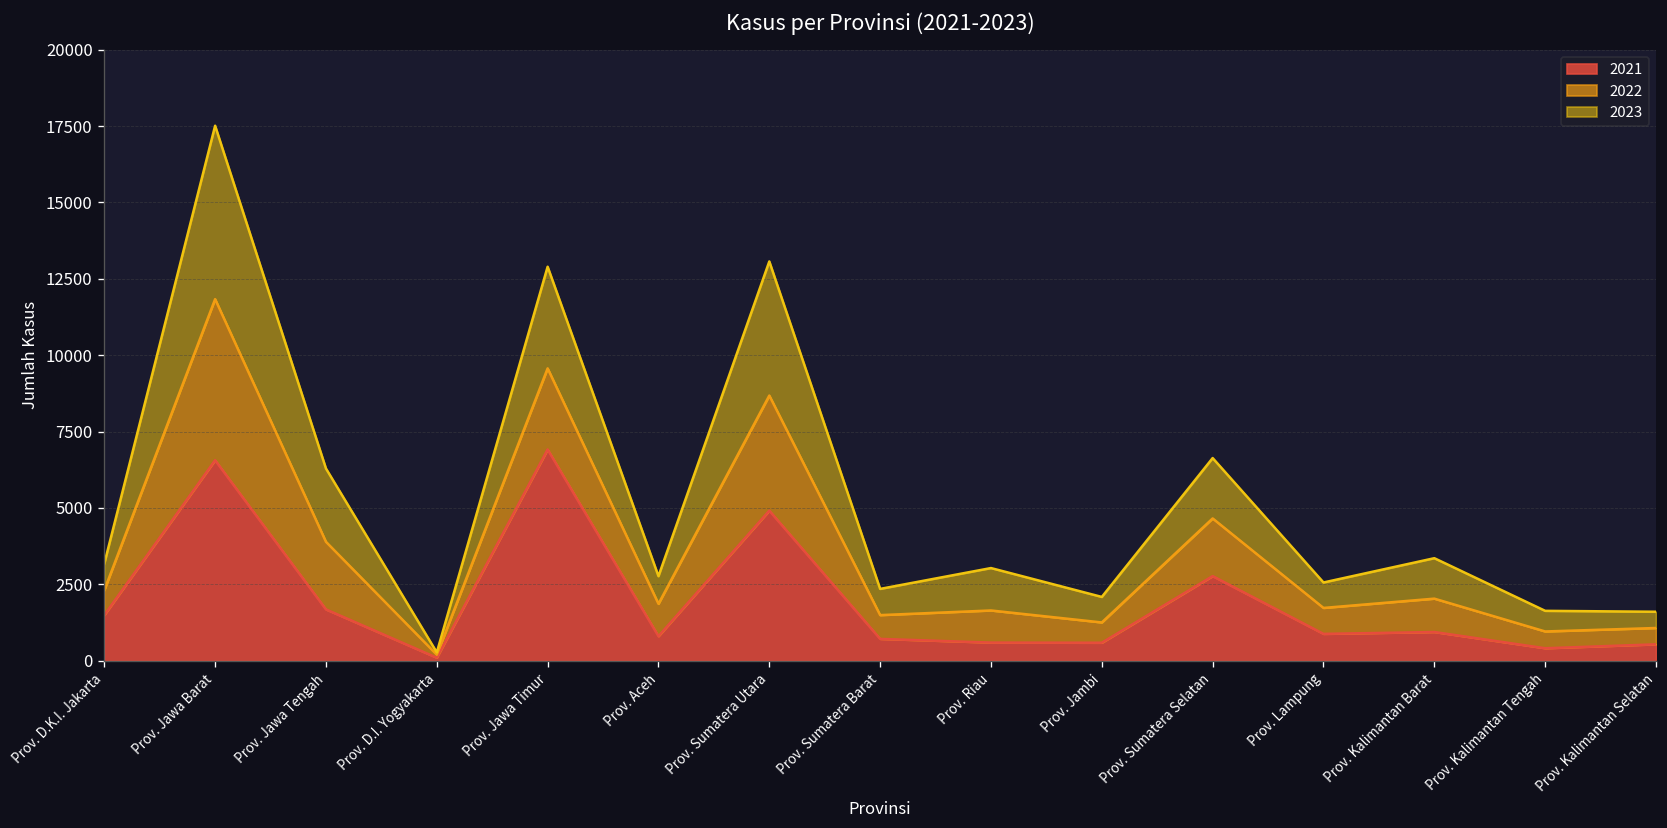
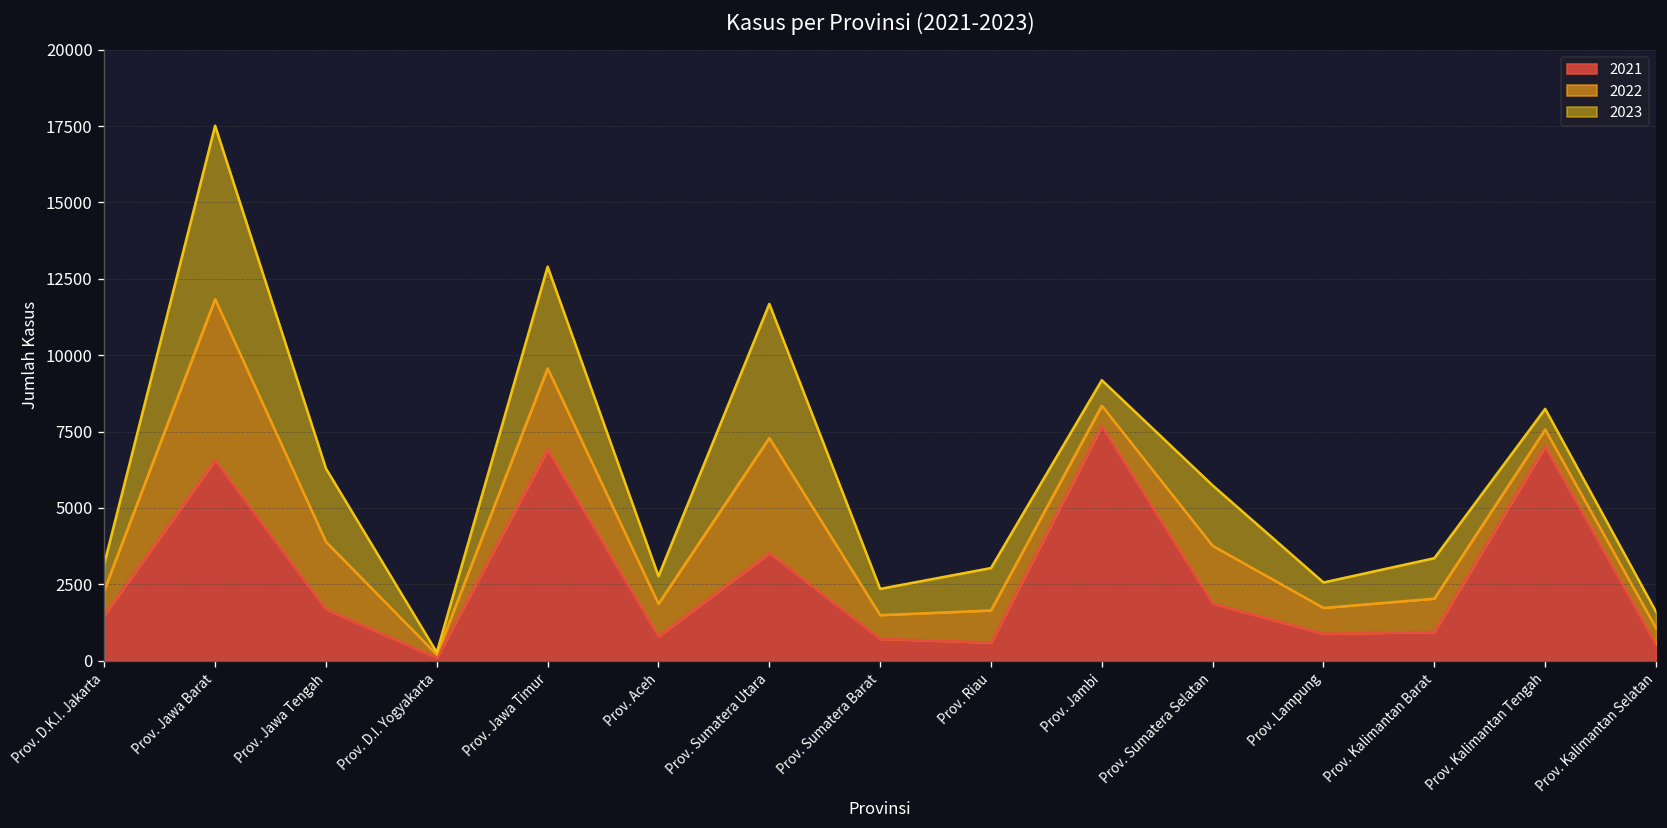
  {
    "2021": {
      "Prov. D.K.I. Jakarta": 1500,
      "Prov. Jawa Barat": 6600,
      "Prov. Jawa Tengah": 1700,
      "Prov. Jawa Timur": 6900,
      "Prov. Aceh": 800,
-     "Prov. Sumatera Utara": 4900,
+     "Prov. Sumatera Utara": 3500,
      "Prov. Sumatera Barat": 700,
      "Prov. Riau": 600,
-     "Prov. Jambi": 600,
-     "Prov. Sumatera Selatan": 2800,
+     "Prov. Jambi": 7700,
+     "Prov. Sumatera Selatan": 1900,
      "Prov. Lampung": 900,
      "Prov. Kalimantan Barat": 900,
-     "Prov. Kalimantan Tengah": 400,
+     "Prov. Kalimantan Tengah": 7000,
      "Prov. Kalimantan Selatan": 500
    }
  }
